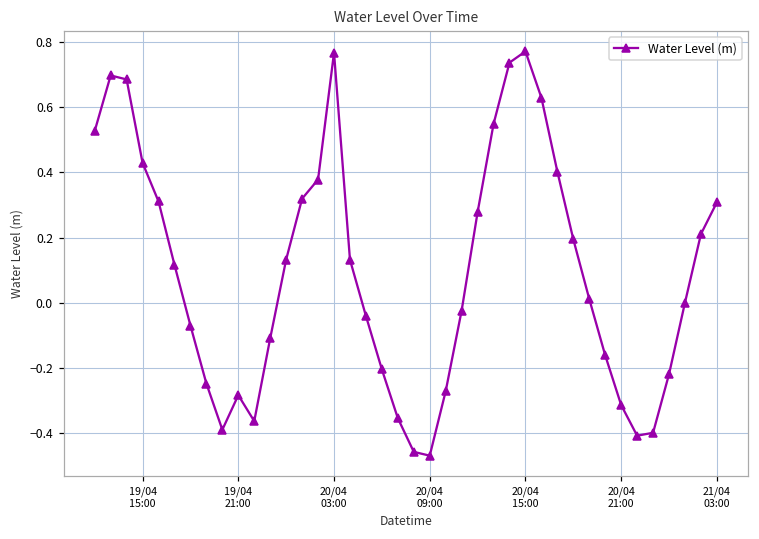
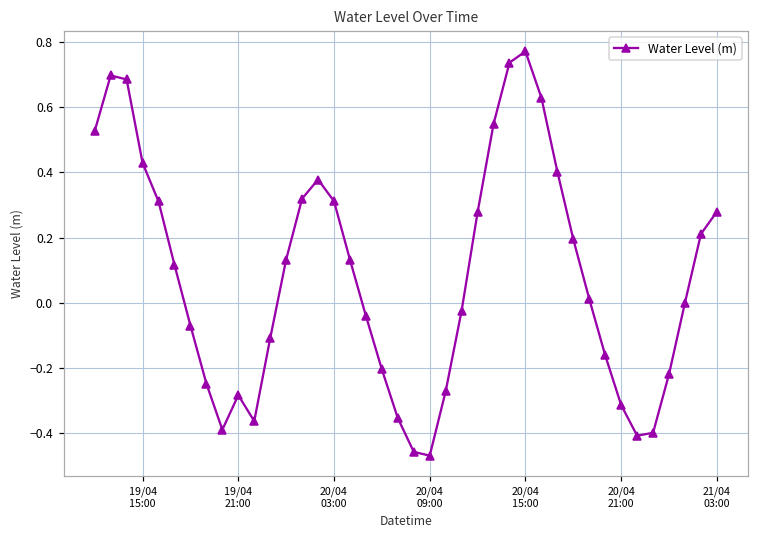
  {
    "19/04 15:00": 0.43,
    "19/04 21:00": -0.28,
-   "20/04 03:00": 0.77,
+   "20/04 03:00": 0.31,
    "20/04 09:00": -0.47,
    "20/04 15:00": 0.77,
    "20/04 21:00": -0.31,
-   "21/04 03:00": 0.31
+   "21/04 03:00": 0.28
  }
